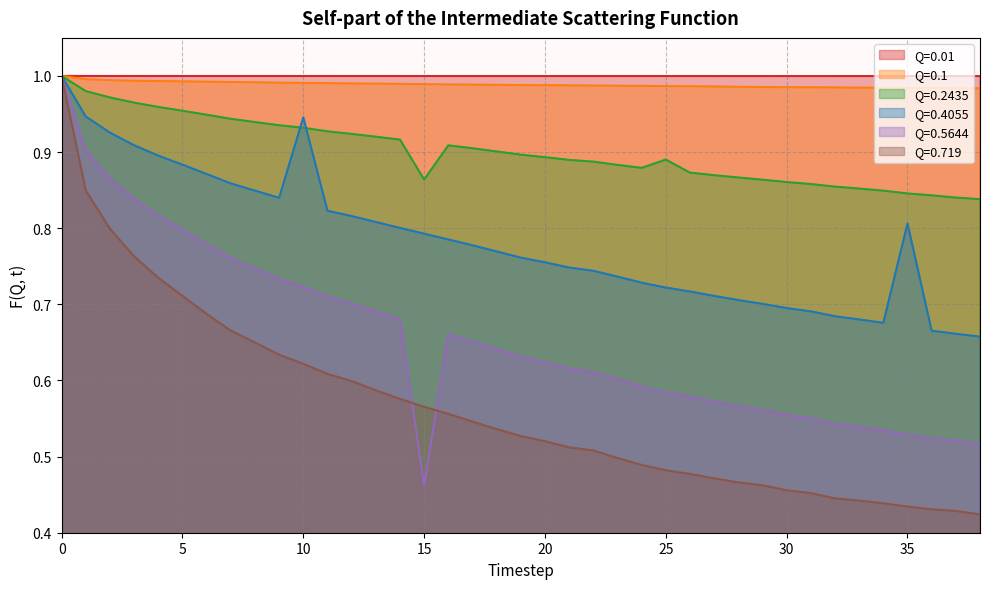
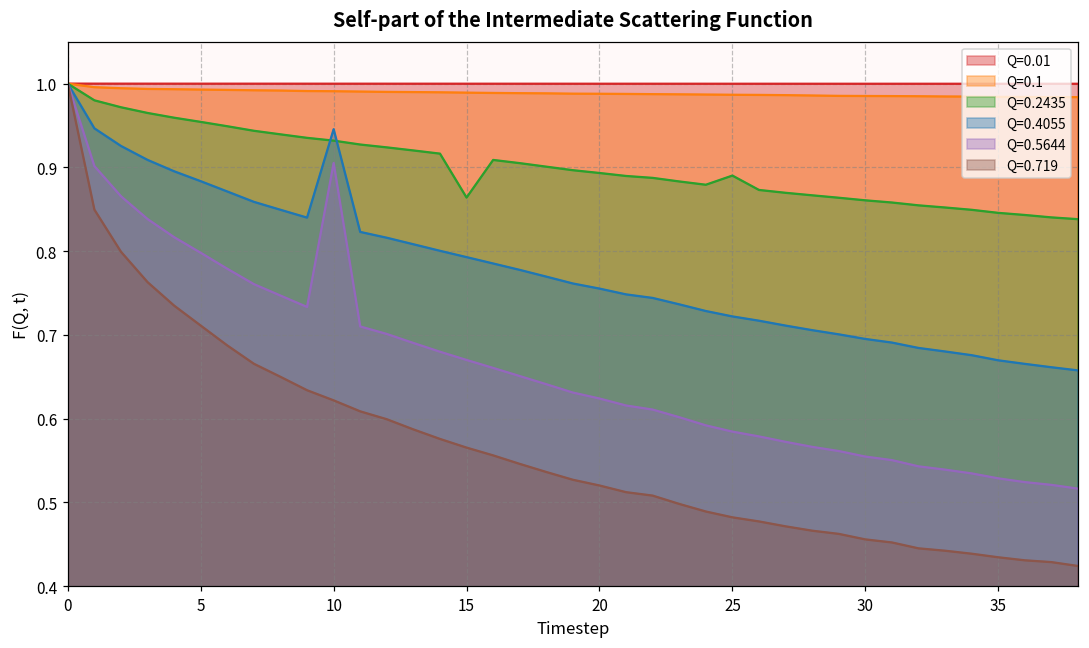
  {
    "Q=0.2435": {
      "5": 0.95,
      "10": 0.93,
      "15": 0.86,
      "20": 0.89,
      "25": 0.89,
      "30": 0.86,
      "35": 0.85
    },
    "Q=0.4055": {
      "5": 0.88,
      "10": 0.95,
      "15": 0.79,
      "20": 0.76,
      "25": 0.72,
      "30": 0.70,
-     "35": 0.81
+     "35": 0.67
    },
    "Q=0.5644": {
      "5": 0.80,
-     "10": 0.72,
-     "15": 0.46,
+     "10": 0.91,
+     "15": 0.67,
      "20": 0.62,
      "25": 0.58,
      "30": 0.55,
      "35": 0.53
    }
  }
